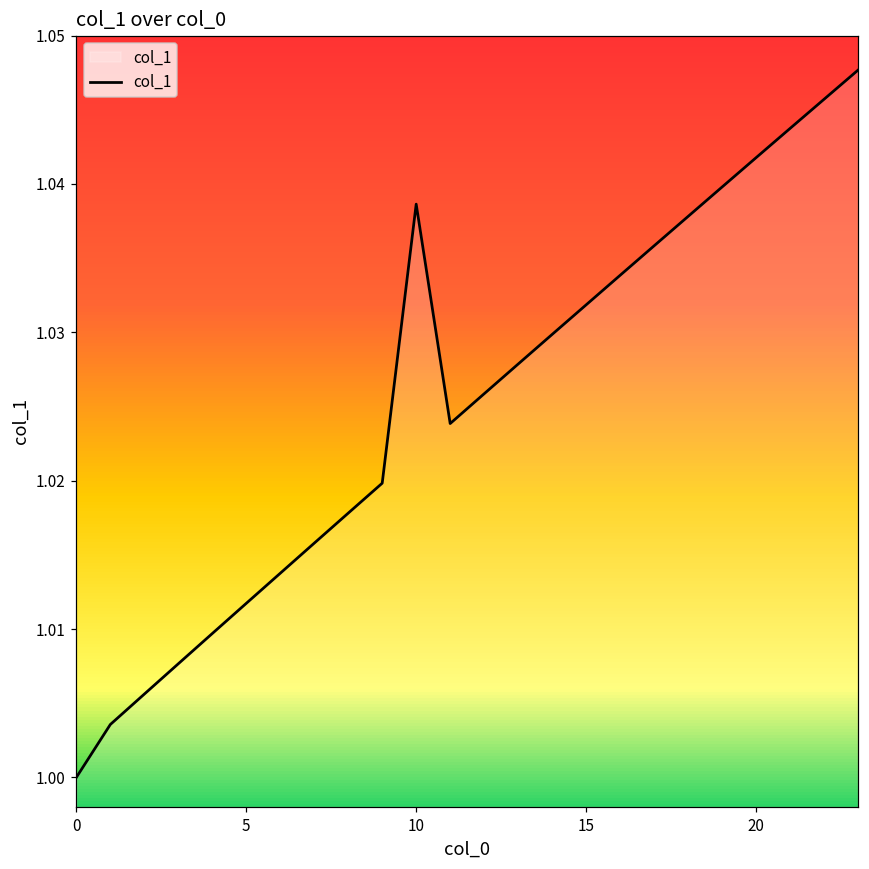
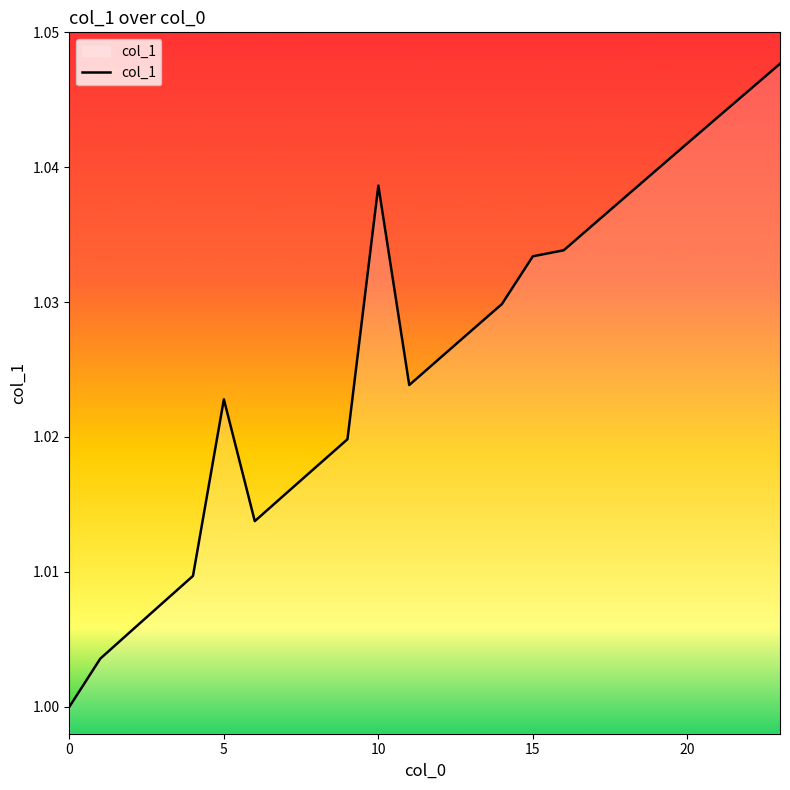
  {
    "0": 1.0000,
-   "5": 1.0117,
+   "5": 1.0228,
    "10": 1.0386,
-   "15": 1.0318,
+   "15": 1.0334,
    "20": 1.0418
  }
